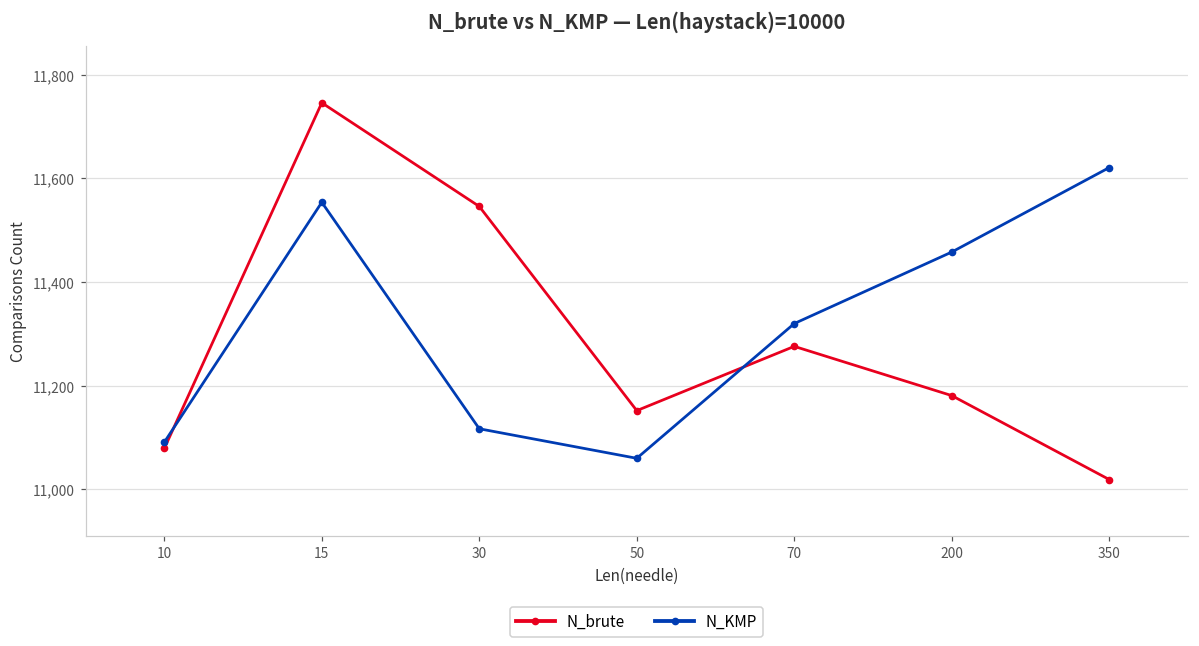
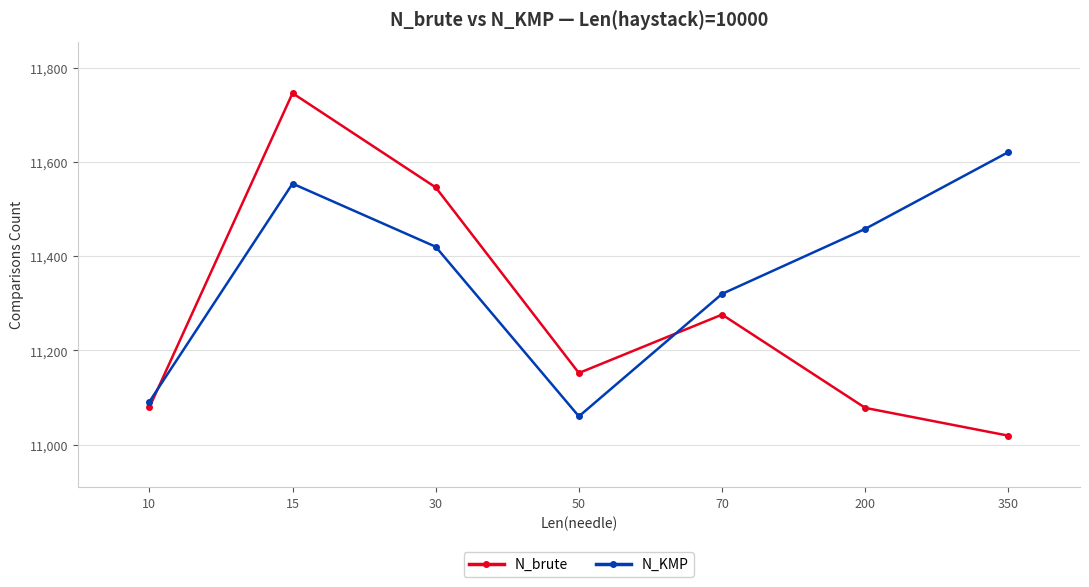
  {
    "N_brute": {
      "10": "11,080",
      "15": "11,750",
      "30": "11,550",
      "50": "11,150",
      "70": "11,280",
-     "200": "11,180",
+     "200": "11,080",
      "350": "11,020"
    },
    "N_KMP": {
      "10": "11,090",
      "15": "11,550",
-     "30": "11,120",
+     "30": "11,420",
      "50": "11,060",
      "70": "11,320",
      "200": "11,460",
      "350": "11,620"
    }
  }
